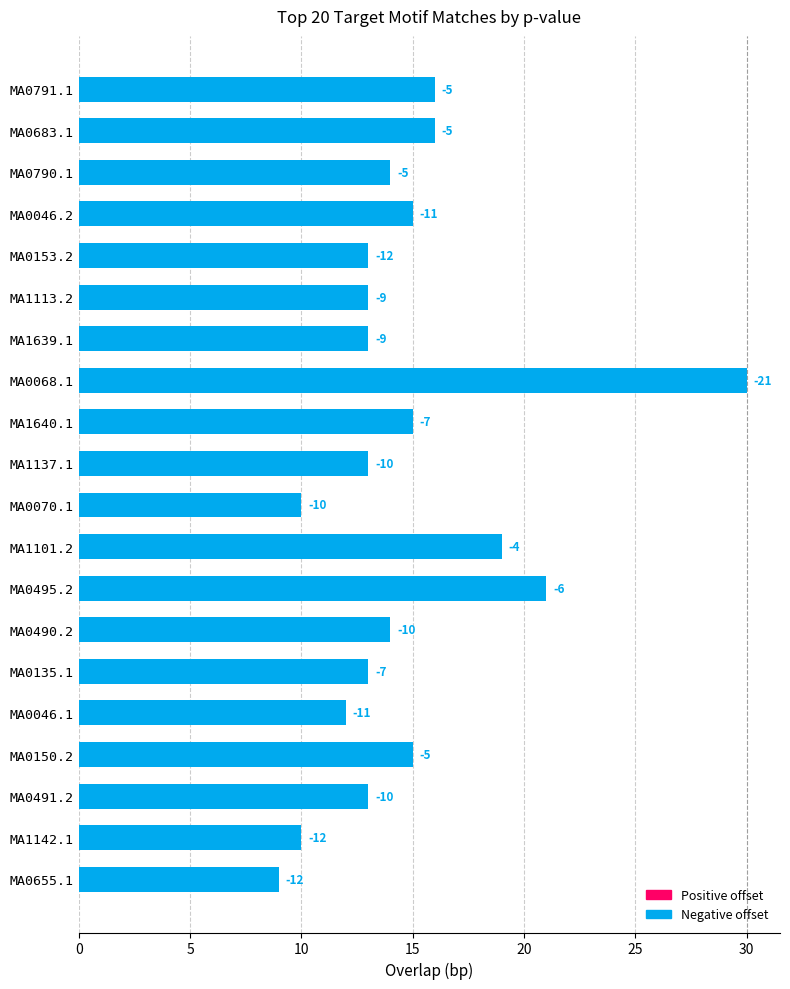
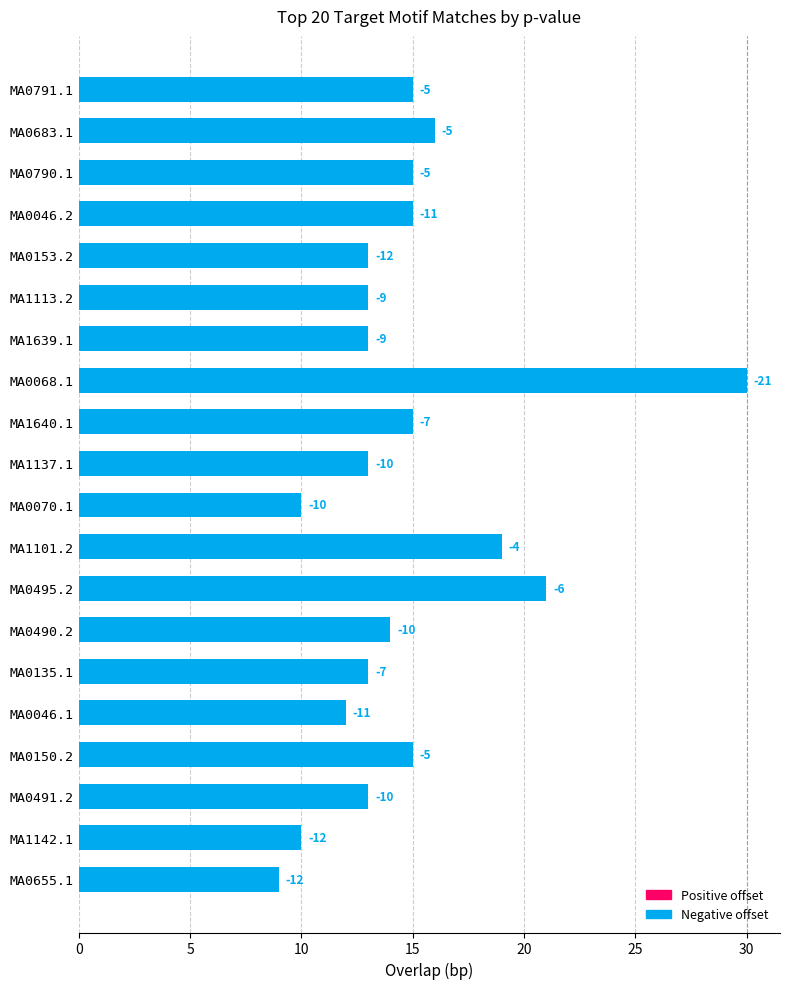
  {
-   "MA0791.1": 16,
-   "MA0790.1": 14
+   "MA0791.1": 15,
+   "MA0790.1": 15
  }
